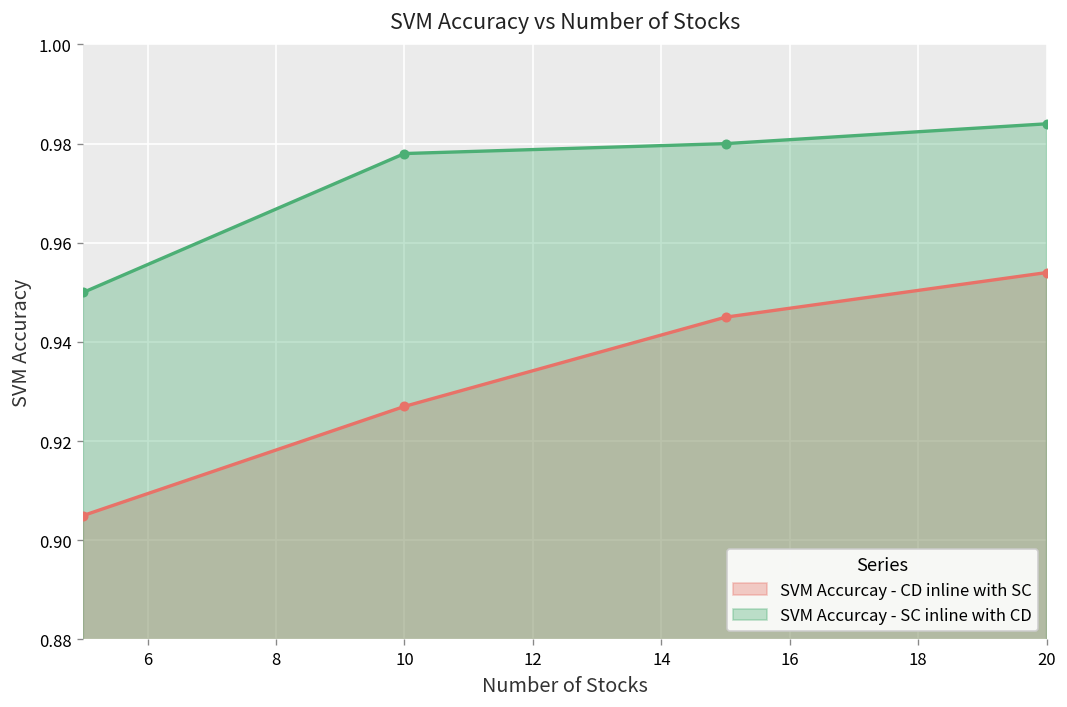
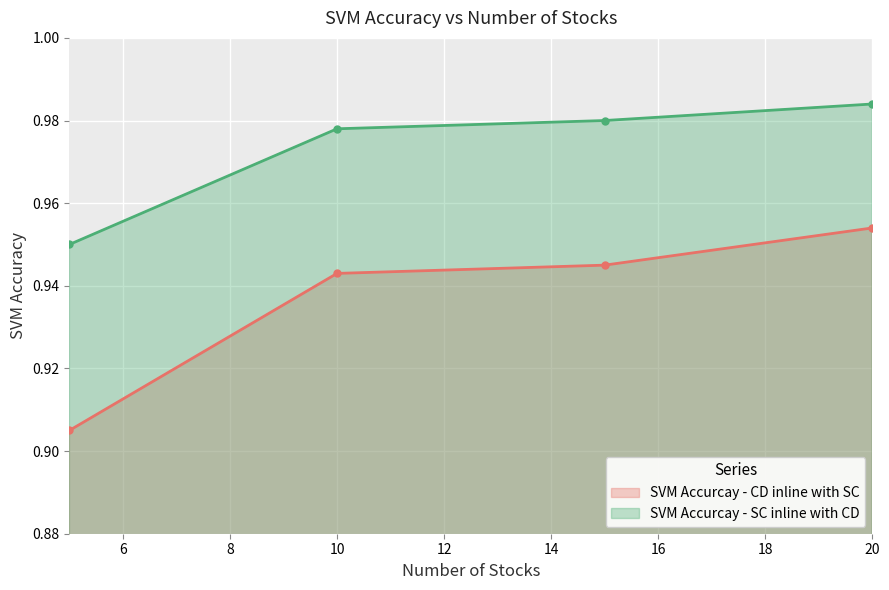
  {
    "SVM Accurcay - CD inline with SC": {
-     "10": 0.927,
+     "10": 0.943,
      "20": 0.954
    },
    "SVM Accurcay - SC inline with CD": {
      "10": 0.978,
      "20": 0.984
    }
  }
